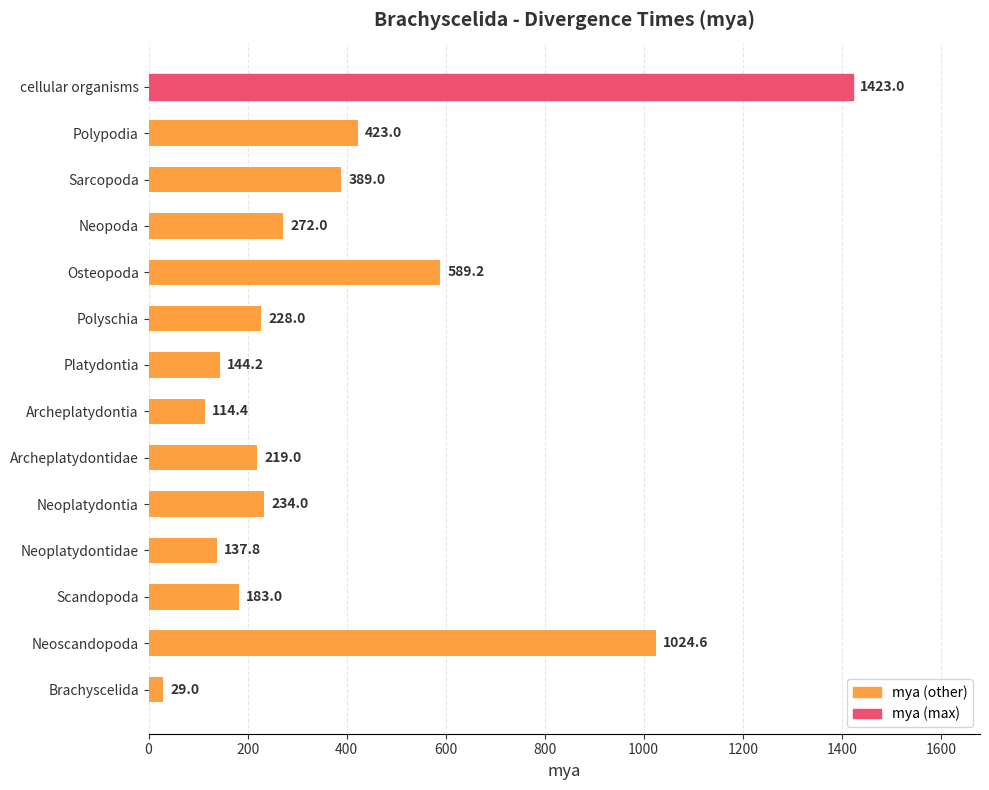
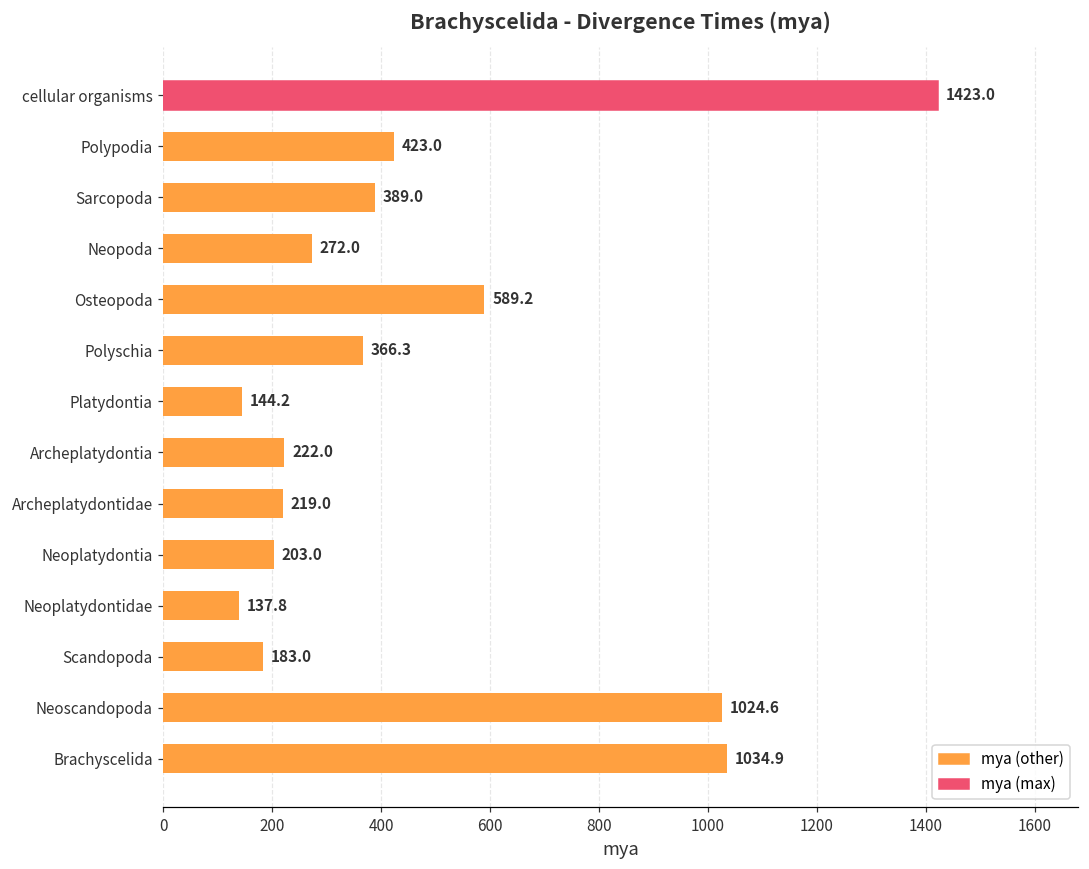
  {
    "cellular organisms": 1423.0,
    "Polypodia": 423.0,
    "Sarcopoda": 389.0,
    "Neopoda": 272.0,
    "Osteopoda": 589.2,
-   "Polyschia": 228.0,
+   "Polyschia": 366.3,
    "Platydontia": 144.2,
-   "Archeplatydontia": 114.4,
+   "Archeplatydontia": 222.0,
    "Archeplatydontidae": 219.0,
-   "Neoplatydontia": 234.0,
+   "Neoplatydontia": 203.0,
    "Neoplatydontidae": 137.8,
    "Scandopoda": 183.0,
    "Neoscandopoda": 1024.6,
-   "Brachyscelida": 29.0
+   "Brachyscelida": 1034.9
  }
